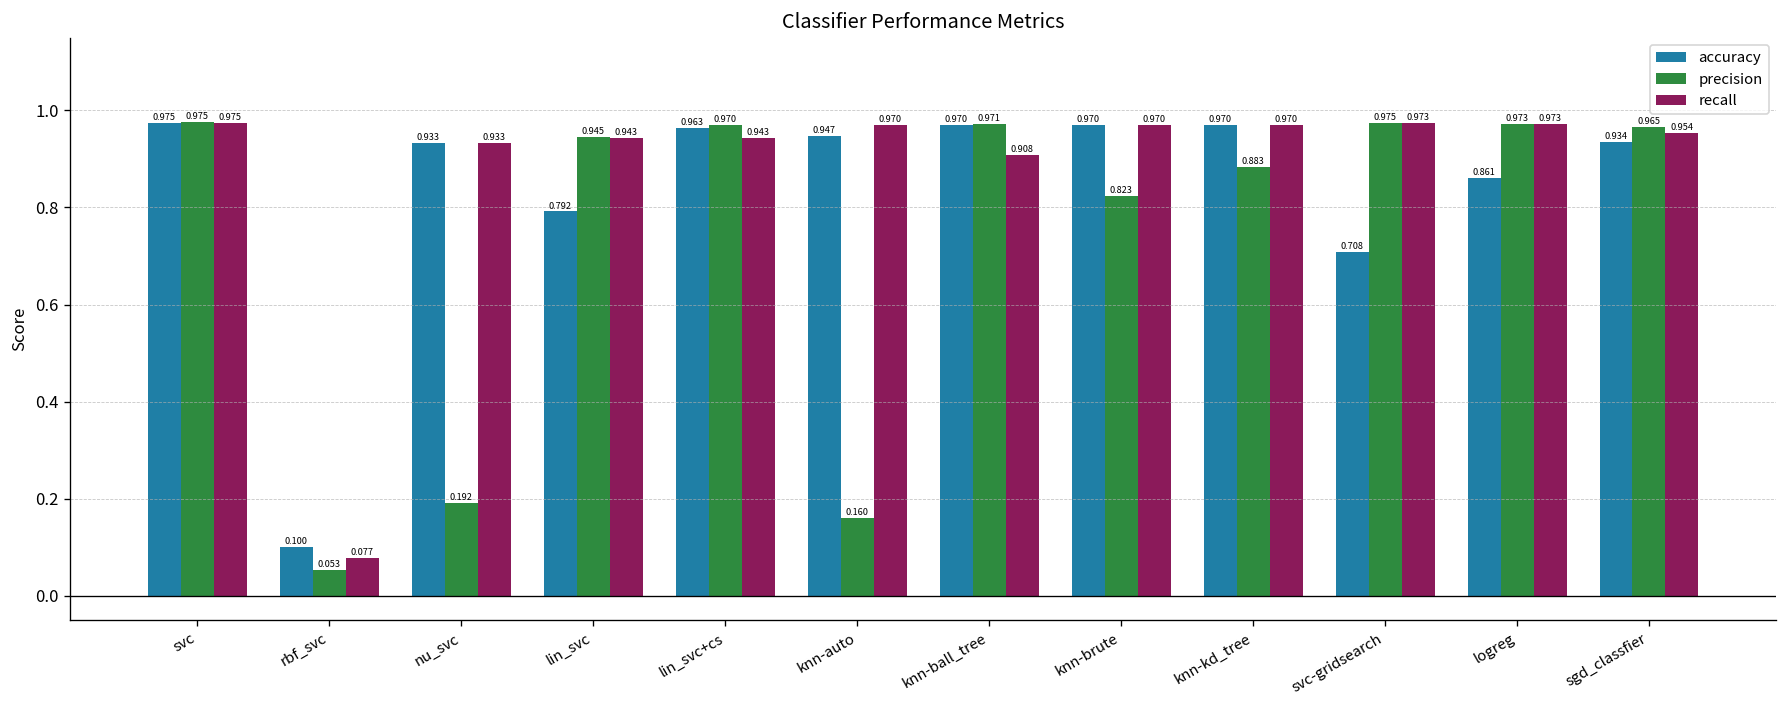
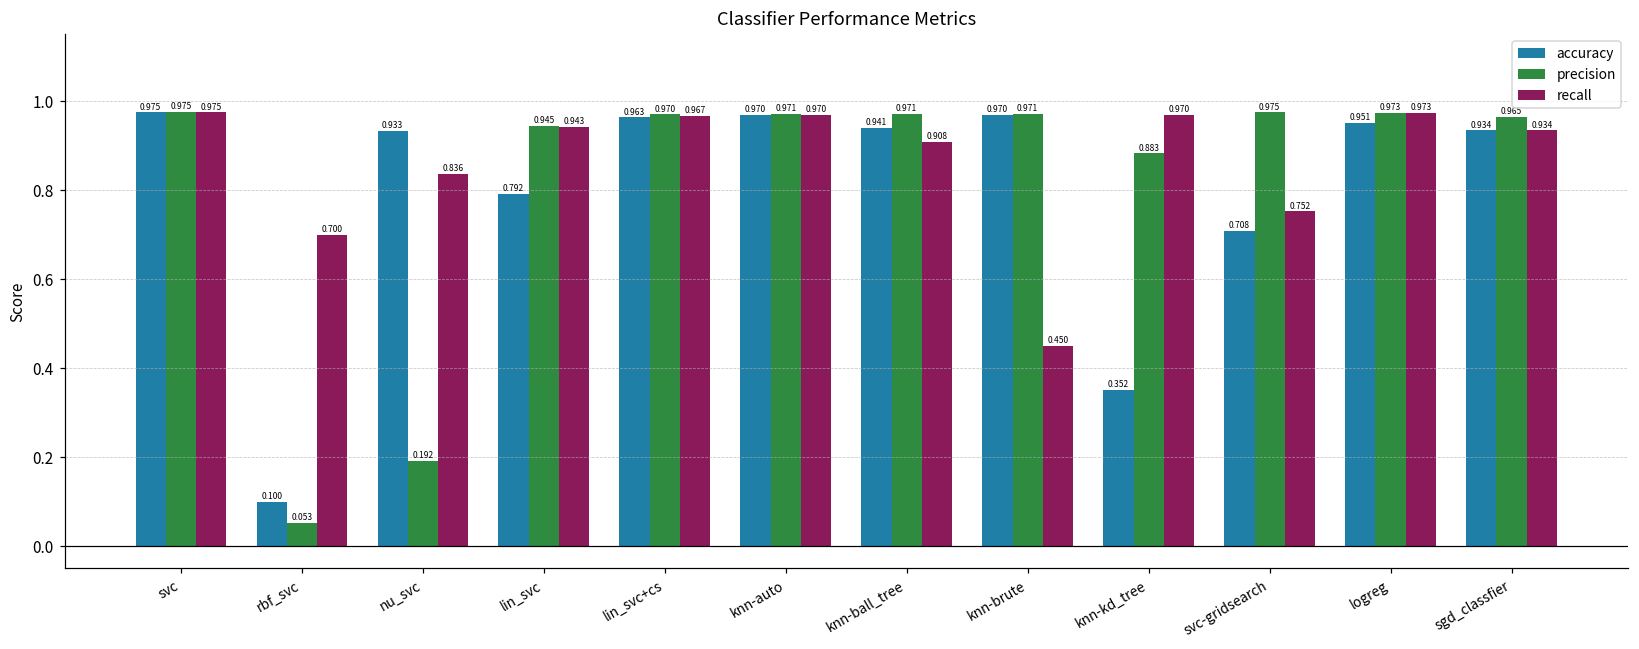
  {
    "accuracy": {
      "svc": 0.975,
      "rbf_svc": 0.100,
      "nu_svc": 0.933,
      "lin_svc": 0.792,
      "lin_svc+cs": 0.963,
-     "knn-auto": 0.947,
-     "knn-ball_tree": 0.970,
+     "knn-auto": 0.970,
+     "knn-ball_tree": 0.941,
      "knn-brute": 0.970,
-     "knn-kd_tree": 0.970,
+     "knn-kd_tree": 0.352,
      "svc-gridsearch": 0.708,
-     "logreg": 0.861,
+     "logreg": 0.951,
      "sgd_classfier": 0.934
    },
    "precision": {
      "svc": 0.975,
      "rbf_svc": 0.053,
      "nu_svc": 0.192,
      "lin_svc": 0.945,
      "lin_svc+cs": 0.970,
-     "knn-auto": 0.160,
+     "knn-auto": 0.971,
      "knn-ball_tree": 0.971,
-     "knn-brute": 0.823,
+     "knn-brute": 0.971,
      "knn-kd_tree": 0.883,
      "svc-gridsearch": 0.975,
      "logreg": 0.973
    },
    "recall": {
      "svc": 0.975,
-     "rbf_svc": 0.077,
-     "nu_svc": 0.933,
+     "rbf_svc": 0.700,
+     "nu_svc": 0.836,
      "lin_svc": 0.943,
-     "lin_svc+cs": 0.943,
+     "lin_svc+cs": 0.967,
      "knn-auto": 0.970,
      "knn-ball_tree": 0.908,
-     "knn-brute": 0.970,
+     "knn-brute": 0.450,
      "knn-kd_tree": 0.970,
-     "svc-gridsearch": 0.973,
+     "svc-gridsearch": 0.752,
      "logreg": 0.973,
-     "sgd_classfier": 0.954
+     "sgd_classfier": 0.934
    }
  }
